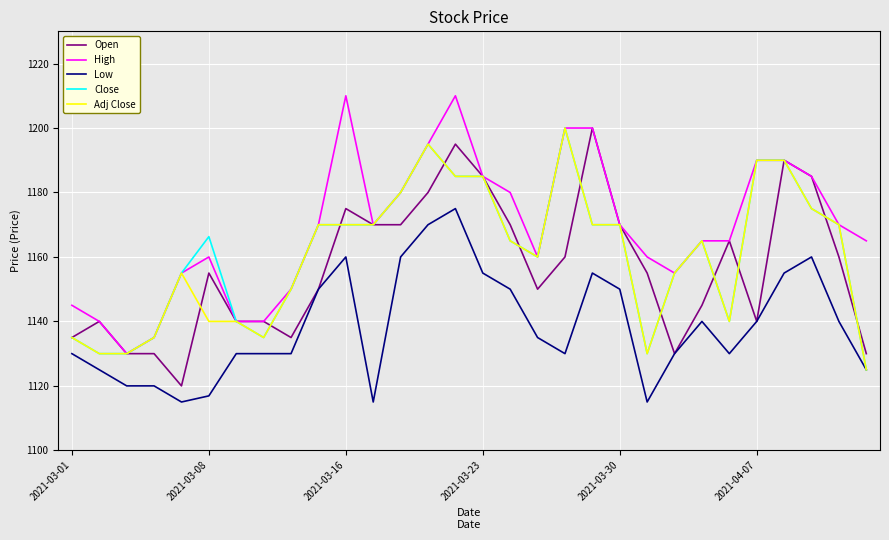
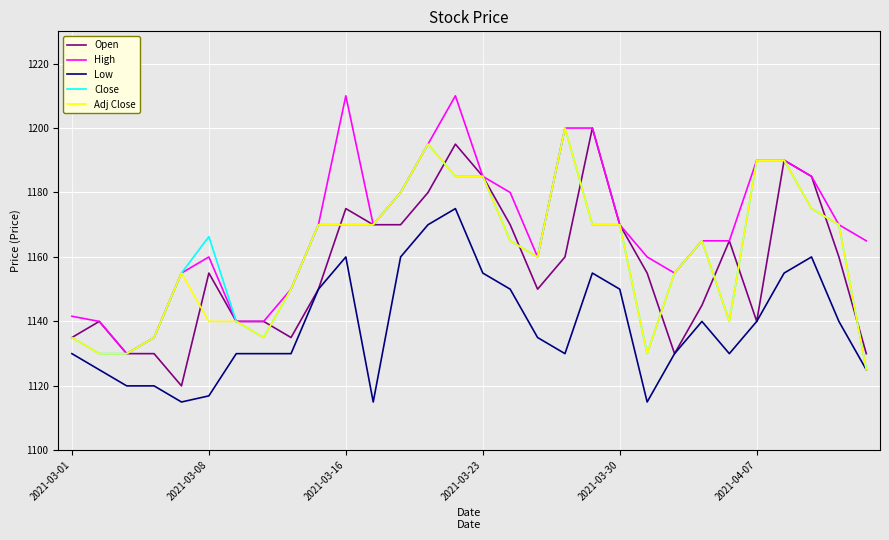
  {
    "Open": {
      "2021-03-08": 1155,
      "2021-03-16": 1175
    },
    "High": {
-     "2021-03-01": 1145,
+     "2021-03-01": 1142,
      "2021-03-08": 1160,
      "2021-03-16": 1210
    },
    "Low": {
      "2021-03-01": 1130,
      "2021-03-08": 1117,
      "2021-03-16": 1160,
      "2021-03-23": 1155,
      "2021-03-30": 1150
    },
    "Close": {
      "2021-03-08": 1166
    },
    "Adj Close": {
      "2021-03-08": 1140
    }
  }
